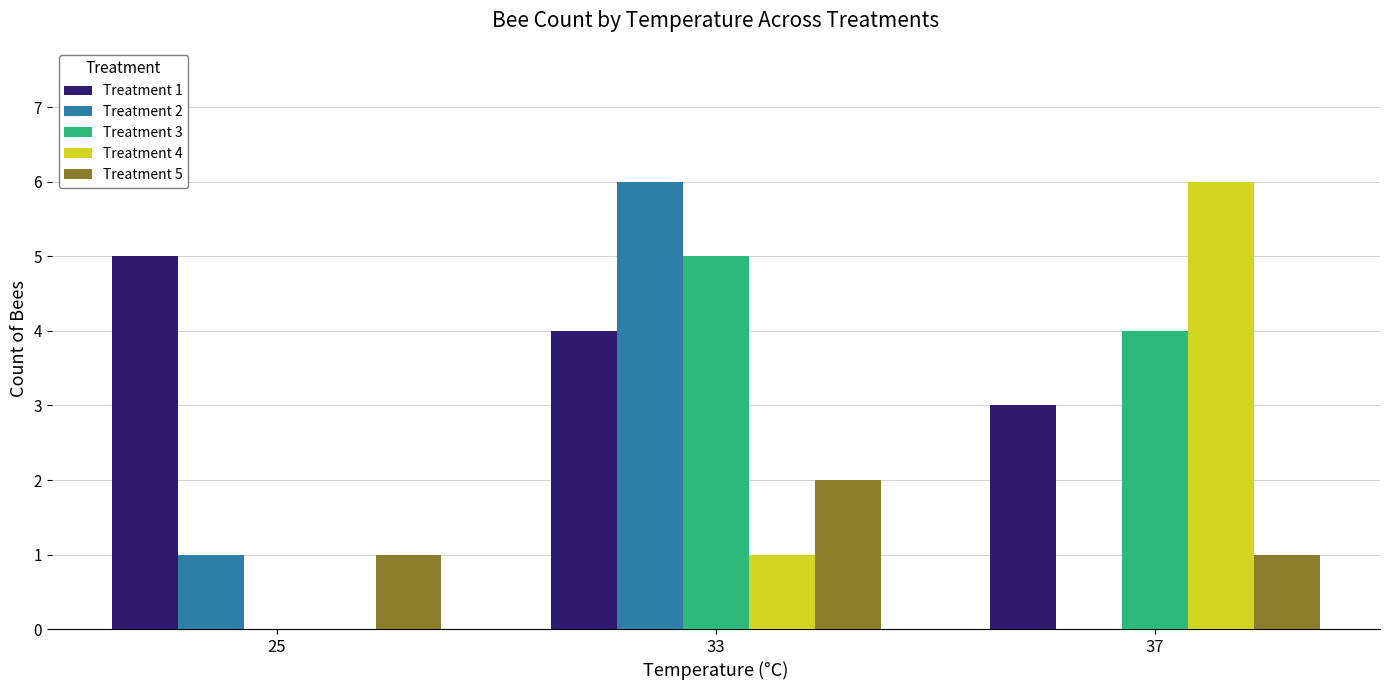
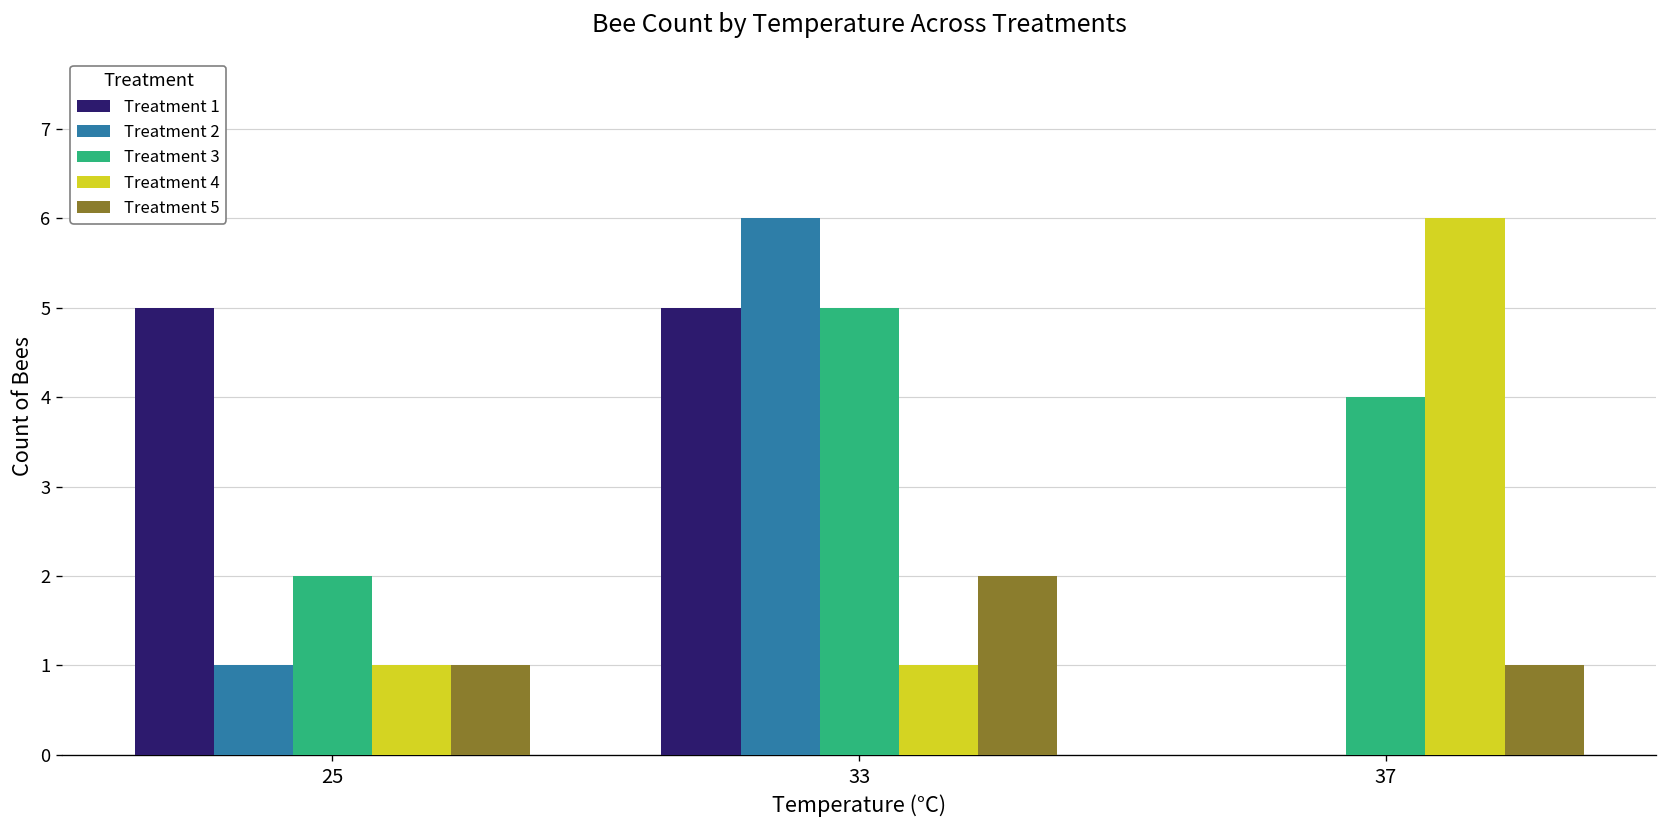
  {
    "Treatment 1": {
      "25": 5,
-     "33": 4,
-     "37": 3
+     "33": 5,
+     "37": 0
    },
    "Treatment 2": {
      "25": 1,
      "33": 6,
      "37": 0
    },
    "Treatment 3": {
-     "25": 0,
+     "25": 2,
      "33": 5,
      "37": 4
    },
    "Treatment 4": {
-     "25": 0,
+     "25": 1,
      "33": 1,
      "37": 6
    },
    "Treatment 5": {
      "25": 1,
      "33": 2,
      "37": 1
    }
  }
